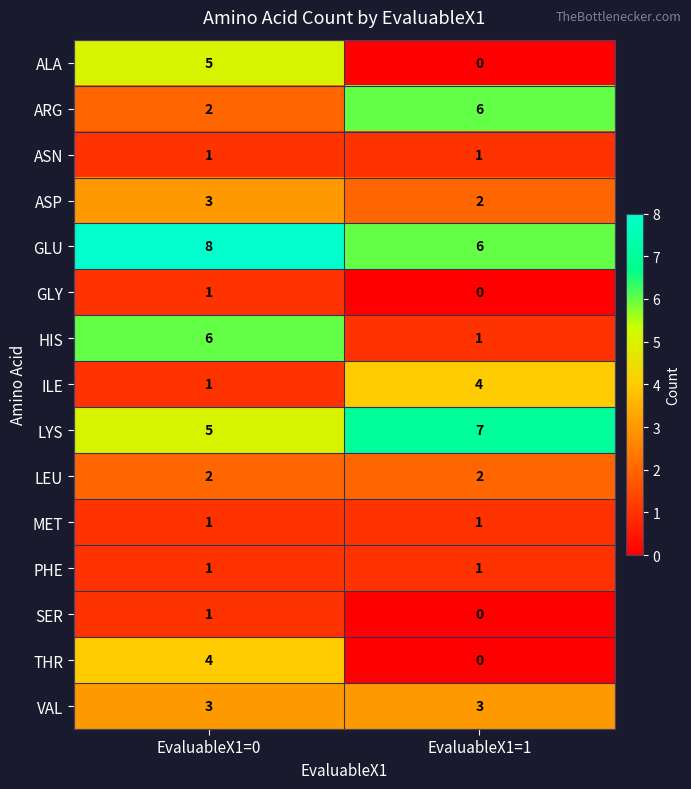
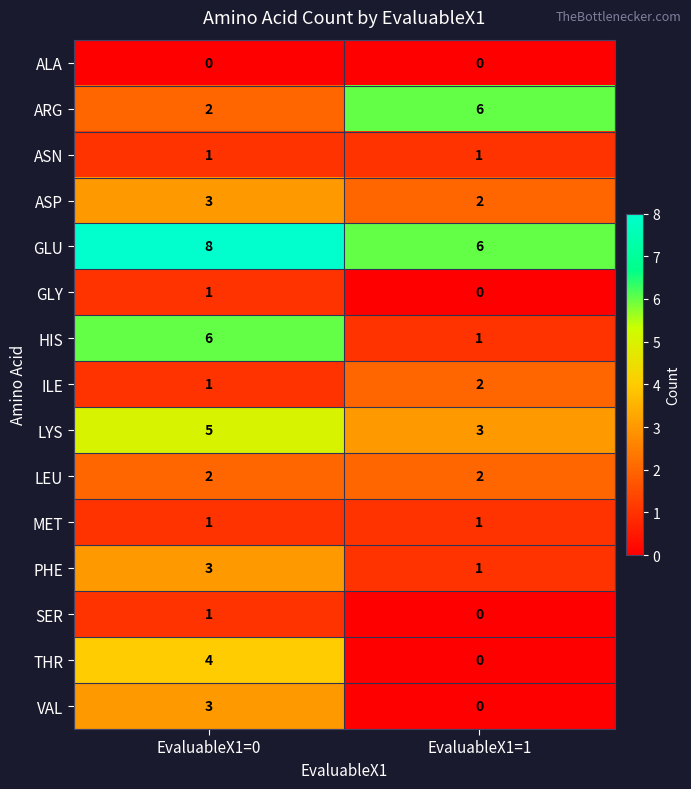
  {
    "ALA": {
-     "EvaluableX1=0": 5,
+     "EvaluableX1=0": 0,
      "EvaluableX1=1": 0
    },
    "ARG": {
      "EvaluableX1=0": 2,
      "EvaluableX1=1": 6
    },
    "ASN": {
      "EvaluableX1=0": 1,
      "EvaluableX1=1": 1
    },
    "ASP": {
      "EvaluableX1=0": 3,
      "EvaluableX1=1": 2
    },
    "GLU": {
      "EvaluableX1=0": 8,
      "EvaluableX1=1": 6
    },
    "GLY": {
      "EvaluableX1=0": 1,
      "EvaluableX1=1": 0
    },
    "HIS": {
      "EvaluableX1=0": 6,
      "EvaluableX1=1": 1
    },
    "ILE": {
      "EvaluableX1=0": 1,
-     "EvaluableX1=1": 4
+     "EvaluableX1=1": 2
    },
    "LYS": {
      "EvaluableX1=0": 5,
-     "EvaluableX1=1": 7
+     "EvaluableX1=1": 3
    },
    "LEU": {
      "EvaluableX1=0": 2,
      "EvaluableX1=1": 2
    },
    "MET": {
      "EvaluableX1=0": 1,
      "EvaluableX1=1": 1
    },
    "PHE": {
-     "EvaluableX1=0": 1,
+     "EvaluableX1=0": 3,
      "EvaluableX1=1": 1
    },
    "SER": {
      "EvaluableX1=0": 1,
      "EvaluableX1=1": 0
    },
    "THR": {
      "EvaluableX1=0": 4,
      "EvaluableX1=1": 0
    },
    "VAL": {
      "EvaluableX1=0": 3,
-     "EvaluableX1=1": 3
+     "EvaluableX1=1": 0
    }
  }
